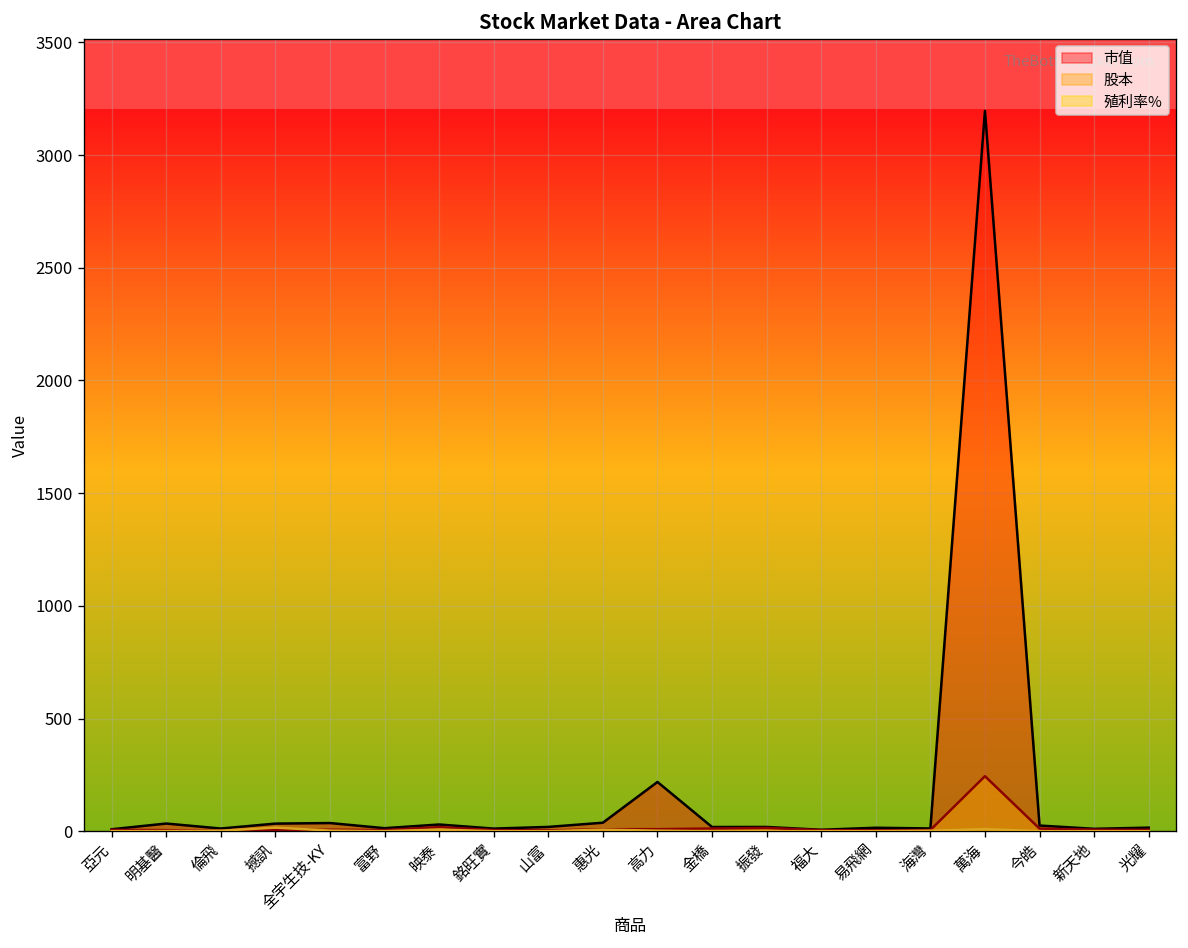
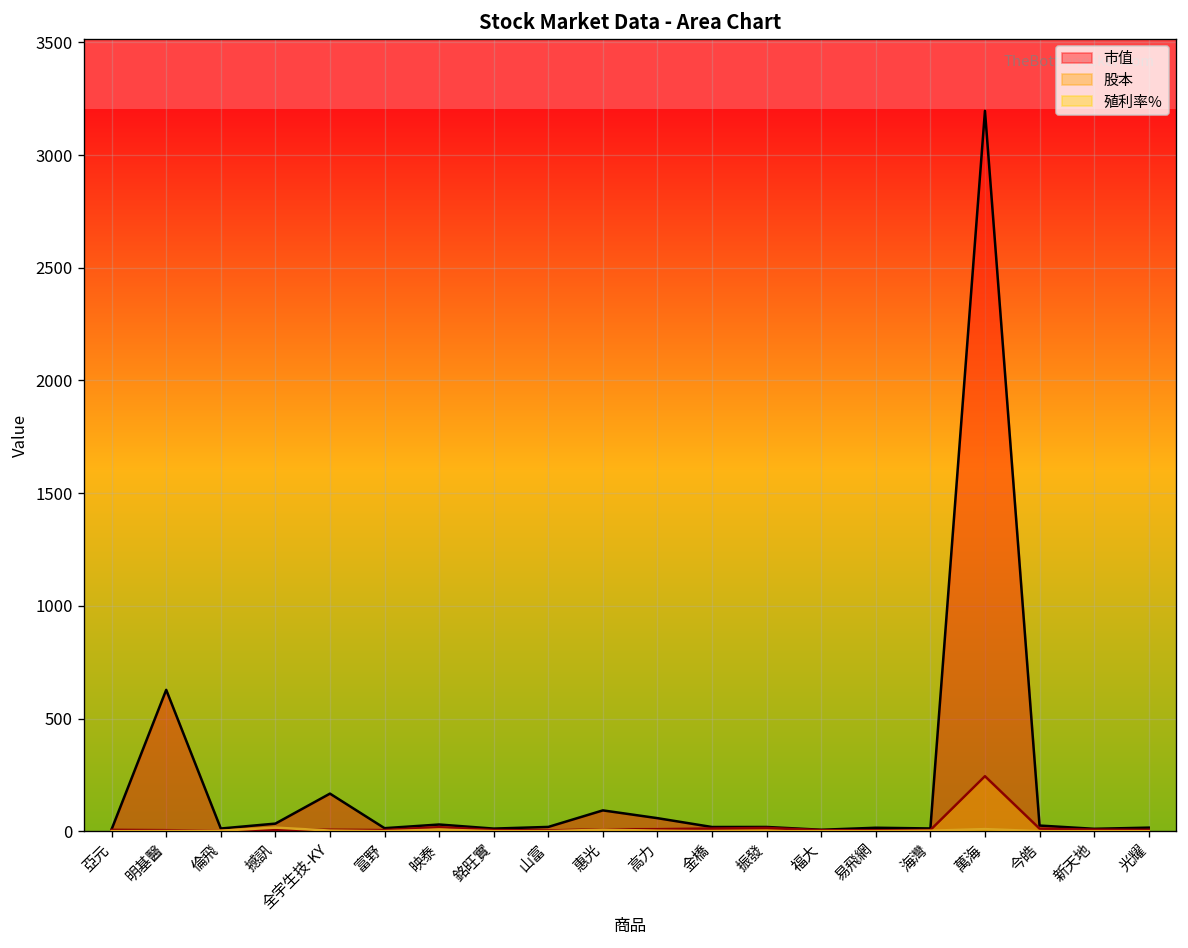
  {
    "市值": {
-     "明基醫": 30,
+     "明基醫": 630,
      "撼訊": 30,
-     "全宇生技-KY": 40,
+     "全宇生技-KY": 170,
      "山富": 20,
-     "惠光": 40,
-     "高力": 220,
+     "惠光": 90,
+     "高力": 60,
      "萬海": 3200
    }
  }
